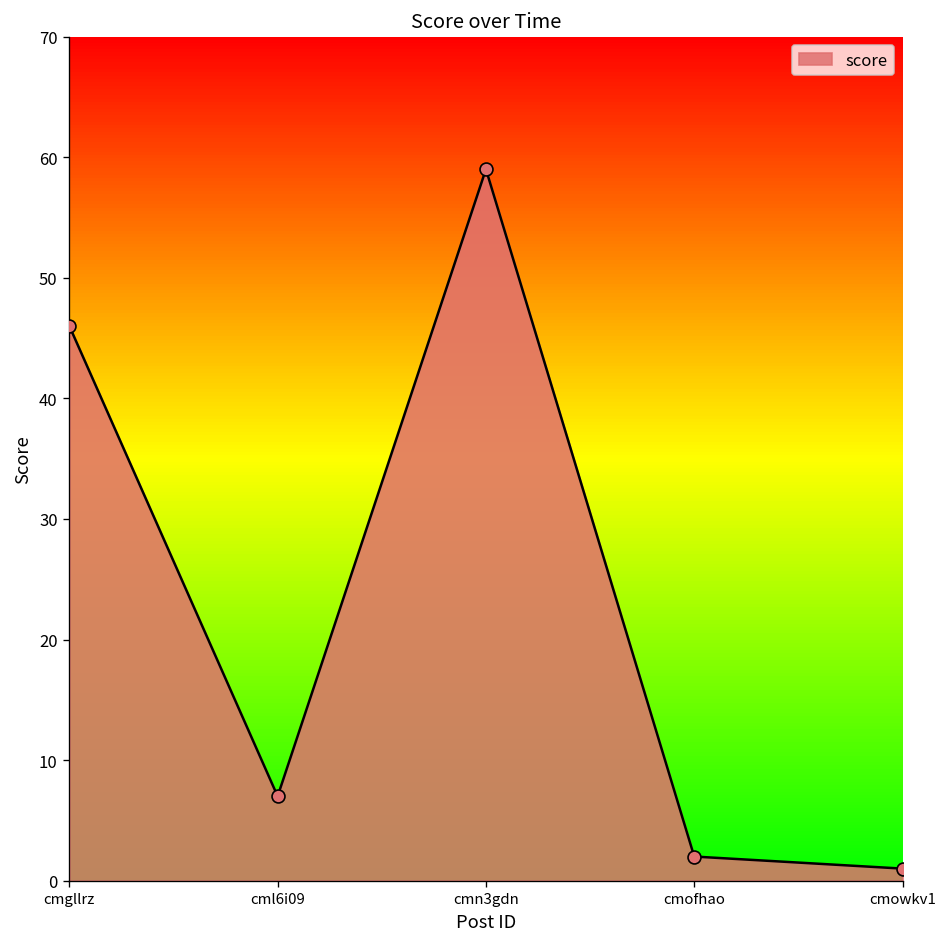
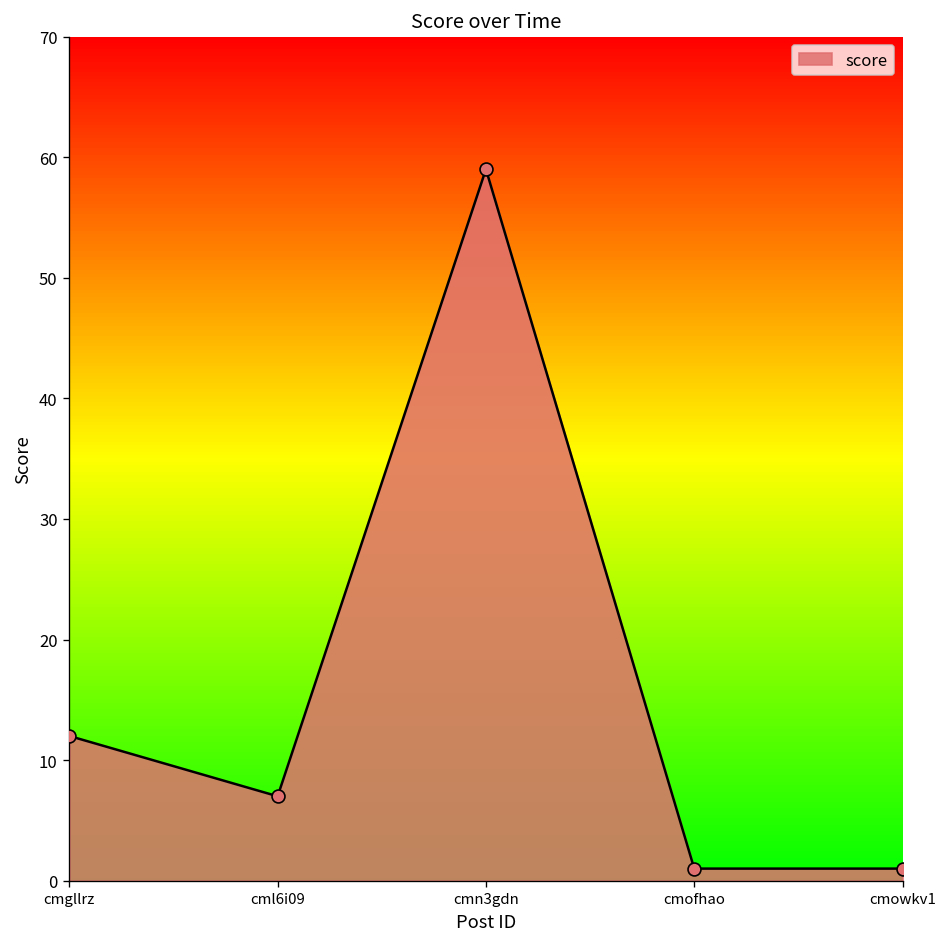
  {
-   "cmgllrz": 46,
+   "cmgllrz": 12,
    "cml6i09": 7,
    "cmn3gdn": 59,
-   "cmofhao": 2,
+   "cmofhao": 1,
    "cmowkv1": 1
  }
